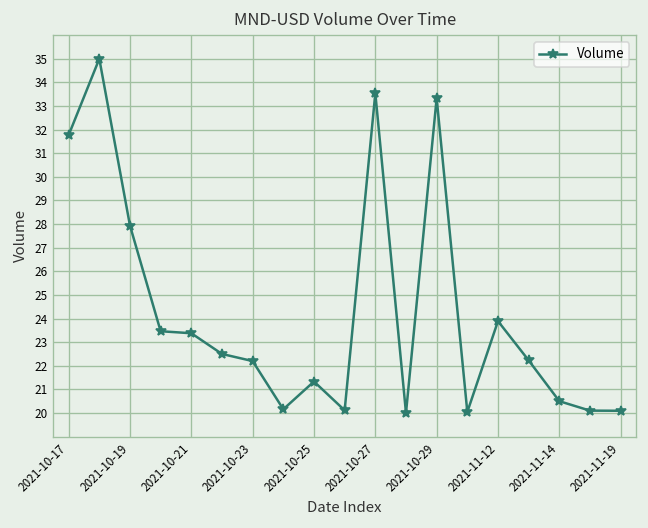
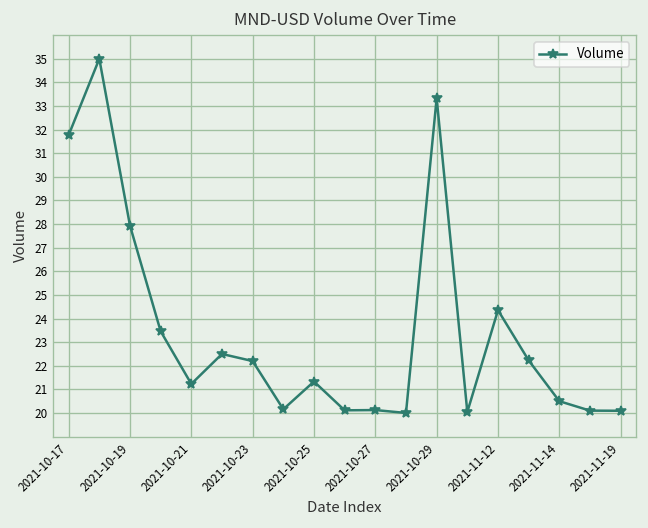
  {
    "2021-10-17": 31.8,
    "2021-10-19": 27.9,
-   "2021-10-21": 23.4,
+   "2021-10-21": 21.2,
    "2021-10-23": 22.2,
    "2021-10-25": 21.3,
-   "2021-10-27": 33.5,
+   "2021-10-27": 20.1,
    "2021-10-29": 33.3,
-   "2021-11-12": 23.9,
+   "2021-11-12": 24.4,
    "2021-11-14": 20.5,
    "2021-11-19": 20.1
  }
